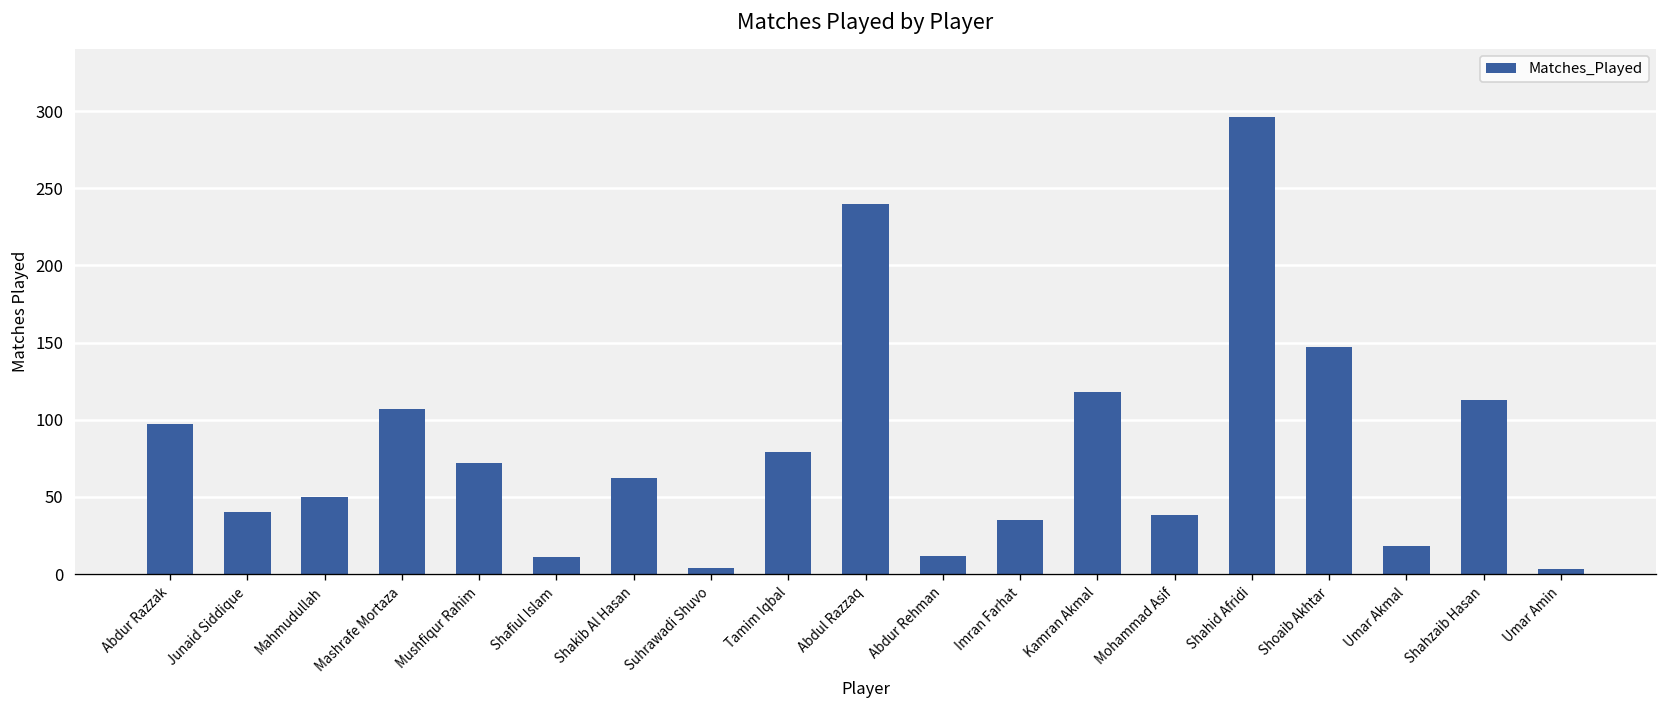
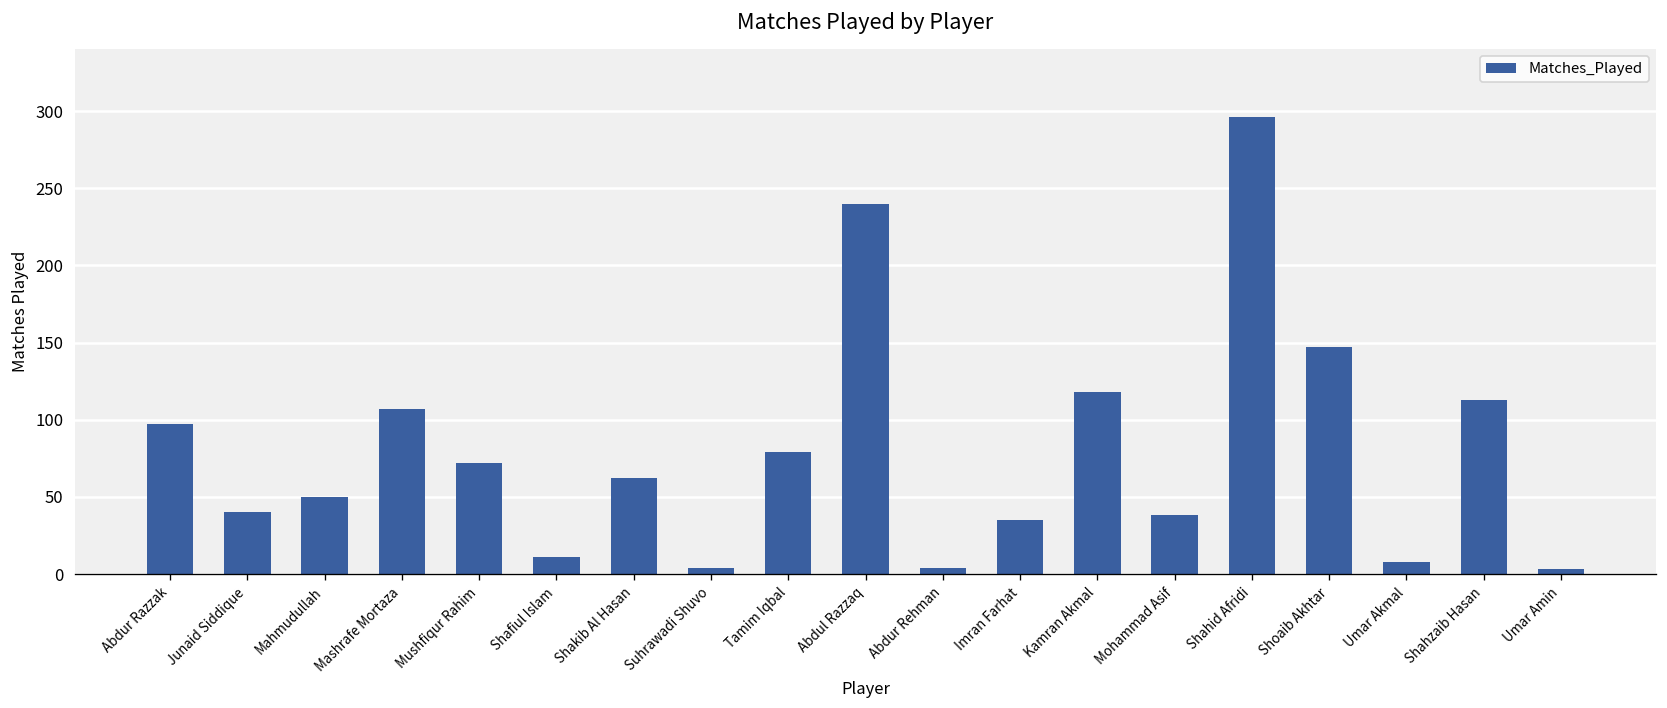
  {
    "Abdur Razzak": 97,
    "Junaid Siddique": 40,
    "Mahmudullah": 50,
    "Mashrafe Mortaza": 107,
    "Mushfiqur Rahim": 72,
    "Shafiul Islam": 11,
    "Shakib Al Hasan": 62,
    "Suhrawadi Shuvo": 4,
    "Tamim Iqbal": 79,
    "Abdul Razzaq": 240,
-   "Abdur Rehman": 12,
+   "Abdur Rehman": 4,
    "Imran Farhat": 35,
    "Kamran Akmal": 118,
    "Mohammad Asif": 38,
    "Shahid Afridi": 296,
    "Shoaib Akhtar": 147,
-   "Umar Akmal": 18,
+   "Umar Akmal": 8,
    "Shahzaib Hasan": 113,
    "Umar Amin": 3
  }
